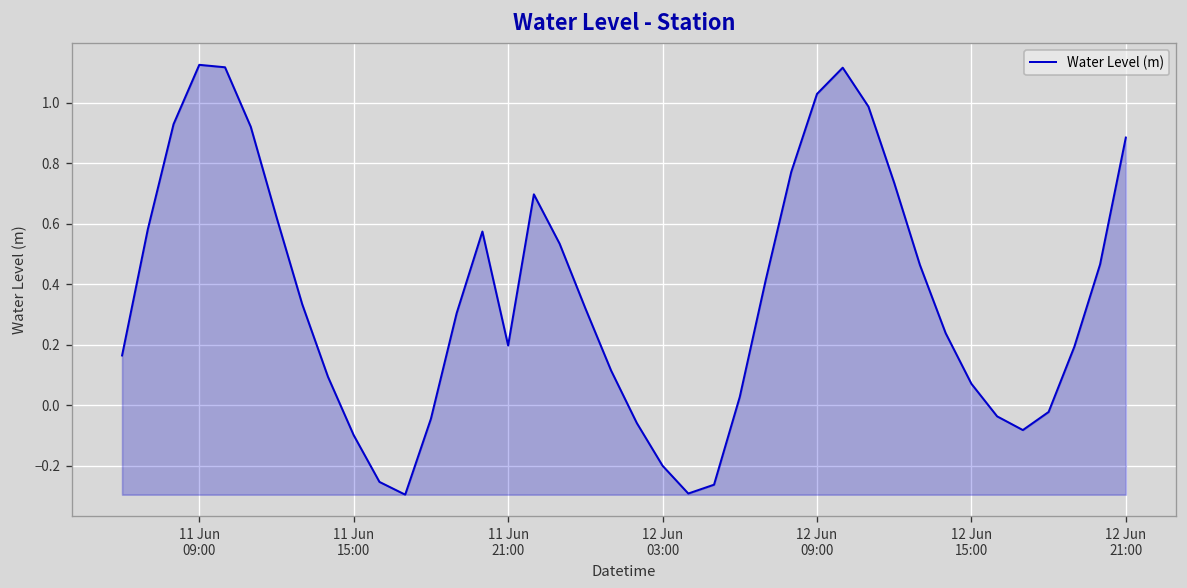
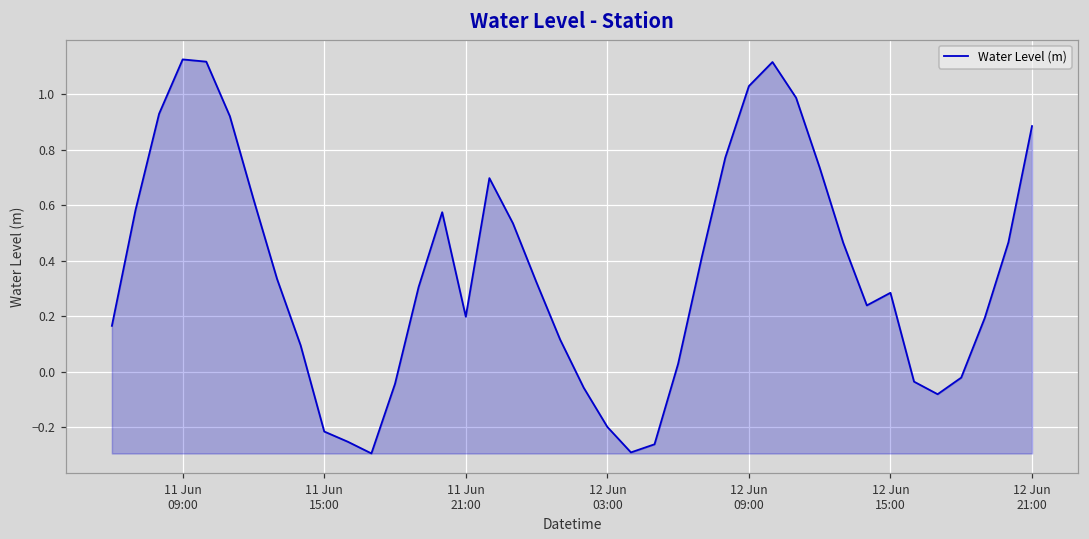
  {
    "11 Jun 09:00": 1.13,
-   "11 Jun 15:00": -0.10,
+   "11 Jun 15:00": -0.22,
    "11 Jun 21:00": 0.20,
    "12 Jun 03:00": -0.20,
    "12 Jun 09:00": 1.03,
-   "12 Jun 15:00": 0.07,
+   "12 Jun 15:00": 0.28,
    "12 Jun 21:00": 0.88
  }
